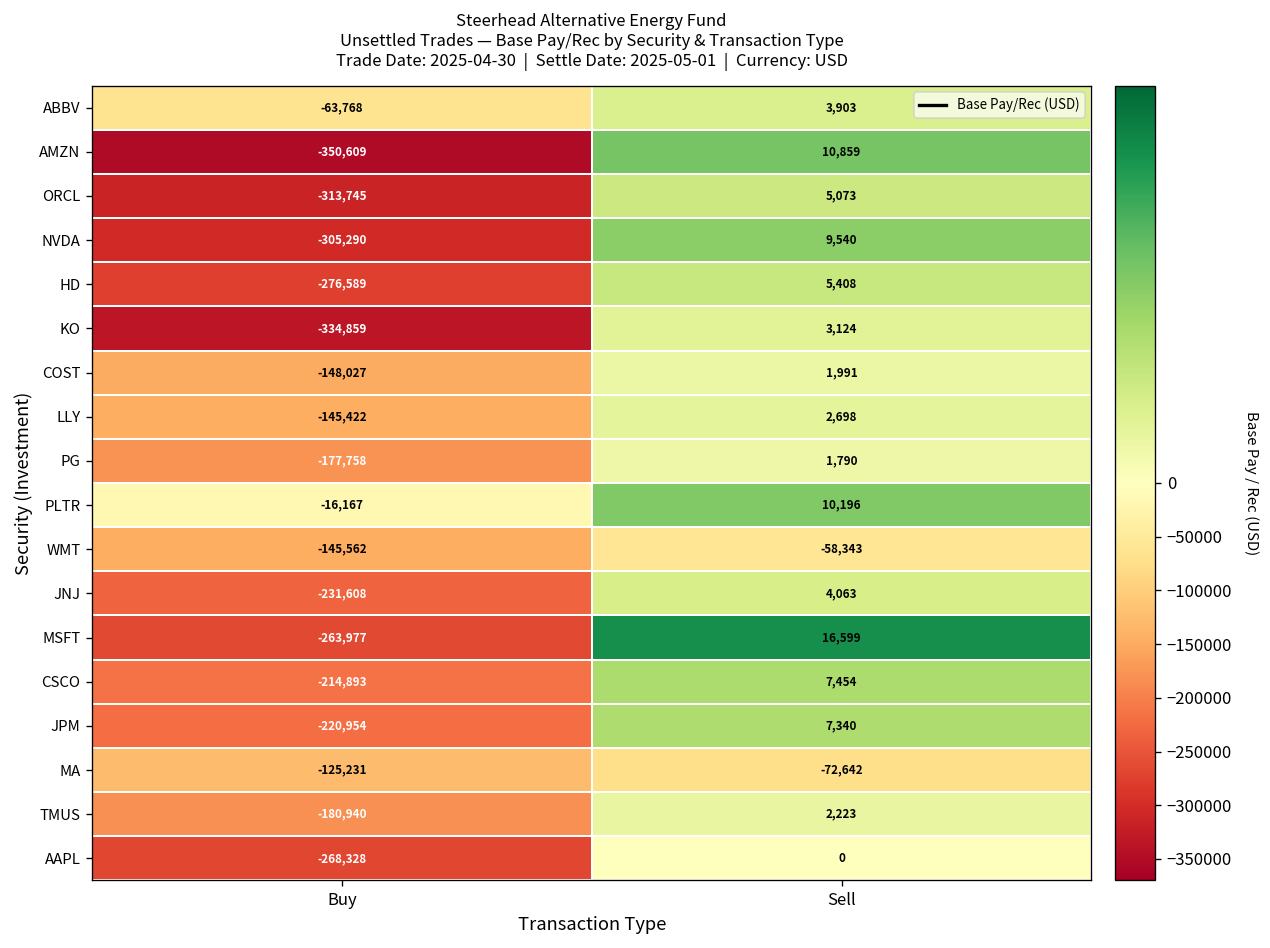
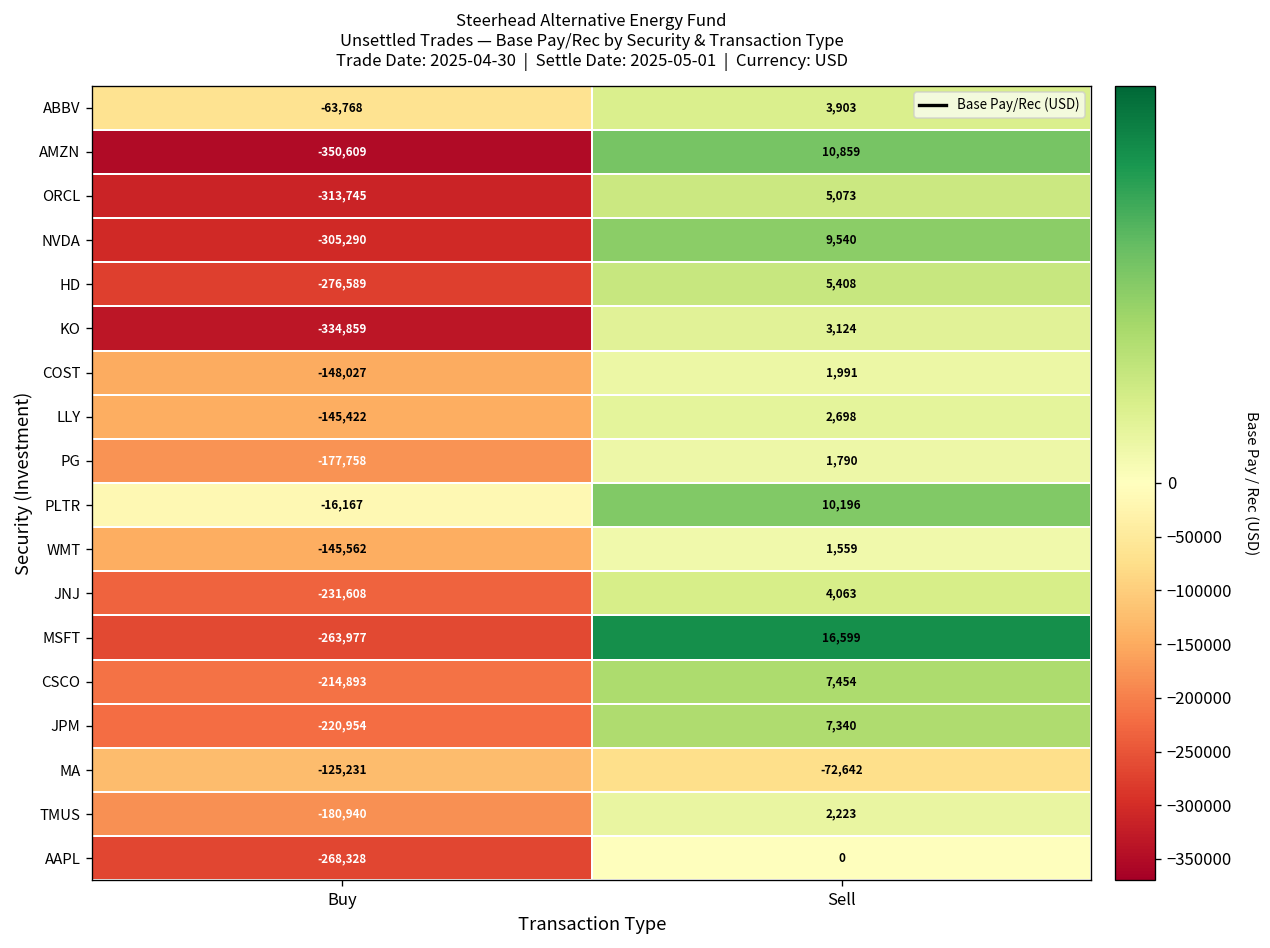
  {
    "ABBV": {
      "Buy": "-63,768",
      "Sell": "3,903"
    },
    "AMZN": {
      "Buy": "-350,609",
      "Sell": "10,859"
    },
    "ORCL": {
      "Buy": "-313,745",
      "Sell": "5,073"
    },
    "NVDA": {
      "Buy": "-305,290",
      "Sell": "9,540"
    },
    "HD": {
      "Buy": "-276,589",
      "Sell": "5,408"
    },
    "KO": {
      "Buy": "-334,859",
      "Sell": "3,124"
    },
    "COST": {
      "Buy": "-148,027",
      "Sell": "1,991"
    },
    "LLY": {
      "Buy": "-145,422",
      "Sell": "2,698"
    },
    "PG": {
      "Buy": "-177,758",
      "Sell": "1,790"
    },
    "PLTR": {
      "Buy": "-16,167",
      "Sell": "10,196"
    },
    "WMT": {
      "Buy": "-145,562",
-     "Sell": "-58,343"
+     "Sell": "1,559"
    },
    "JNJ": {
      "Buy": "-231,608",
      "Sell": "4,063"
    },
    "MSFT": {
      "Buy": "-263,977",
      "Sell": "16,599"
    },
    "CSCO": {
      "Buy": "-214,893",
      "Sell": "7,454"
    },
    "JPM": {
      "Buy": "-220,954",
      "Sell": "7,340"
    },
    "MA": {
      "Buy": "-125,231",
      "Sell": "-72,642"
    },
    "TMUS": {
      "Buy": "-180,940",
      "Sell": "2,223"
    },
    "AAPL": {
      "Buy": "-268,328",
      "Sell": "0"
    }
  }
